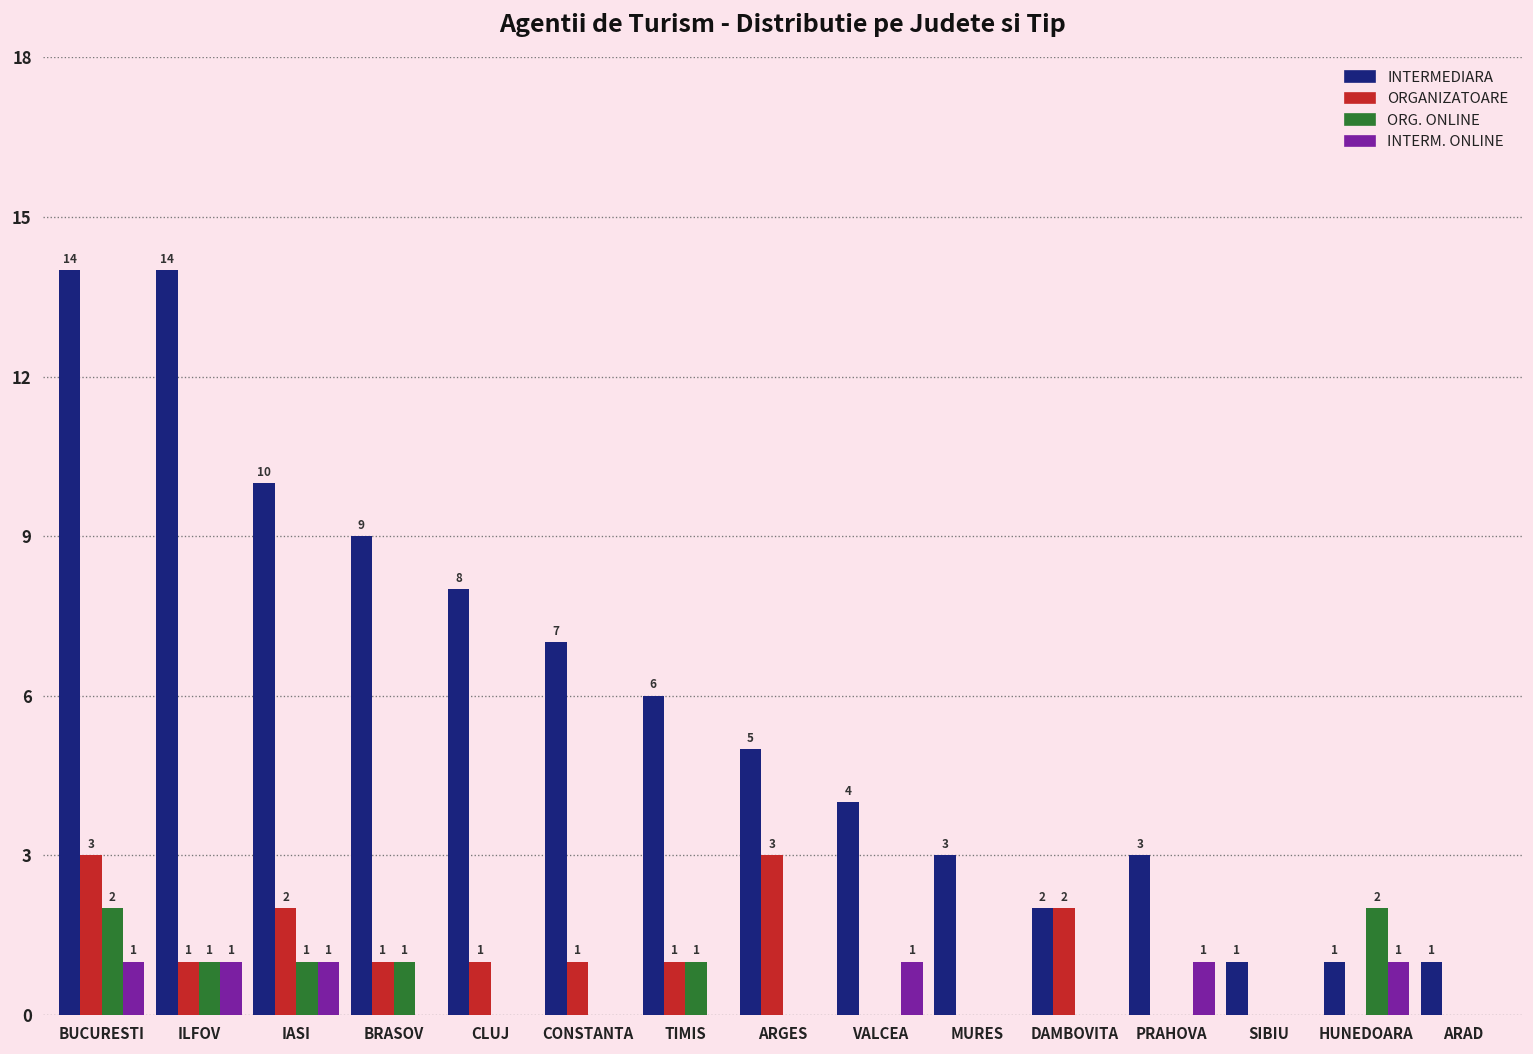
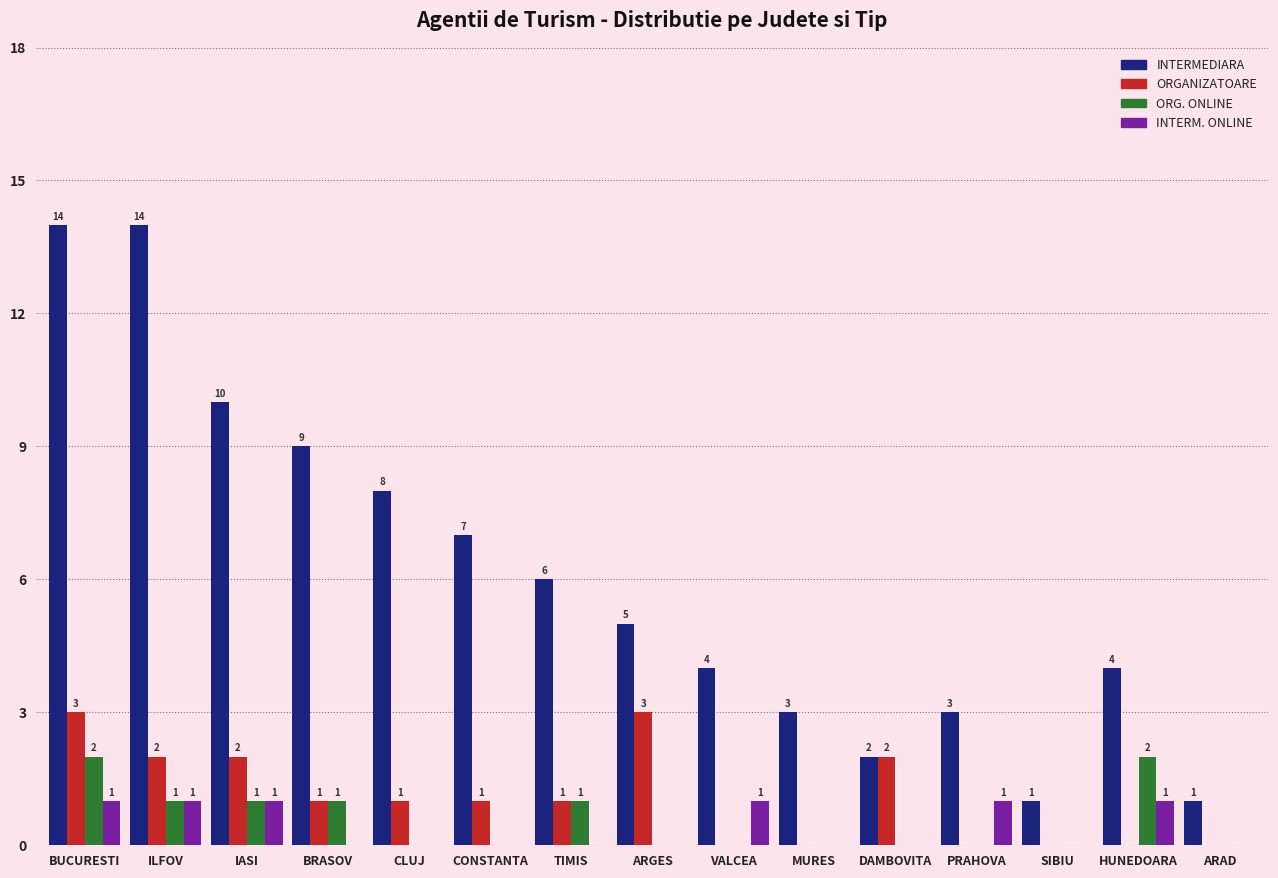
  {
    "INTERMEDIARA": {
      "BUCURESTI": 14,
      "ILFOV": 14,
      "IASI": 10,
      "BRASOV": 9,
      "CLUJ": 8,
      "CONSTANTA": 7,
      "TIMIS": 6,
      "ARGES": 5,
      "VALCEA": 4,
      "MURES": 3,
      "DAMBOVITA": 2,
      "PRAHOVA": 3,
      "SIBIU": 1,
-     "HUNEDOARA": 1,
+     "HUNEDOARA": 4,
      "ARAD": 1
    },
    "ORGANIZATOARE": {
      "BUCURESTI": 3,
-     "ILFOV": 1,
+     "ILFOV": 2,
      "IASI": 2,
      "BRASOV": 1,
      "CLUJ": 1,
      "CONSTANTA": 1,
      "TIMIS": 1,
      "ARGES": 3,
      "DAMBOVITA": 2
    },
    "ORG. ONLINE": {
      "BUCURESTI": 2,
      "ILFOV": 1,
      "IASI": 1,
      "BRASOV": 1,
      "TIMIS": 1,
      "HUNEDOARA": 2
    },
    "INTERM. ONLINE": {
      "BUCURESTI": 1,
      "ILFOV": 1,
      "IASI": 1,
      "VALCEA": 1,
      "PRAHOVA": 1,
      "HUNEDOARA": 1
    }
  }
